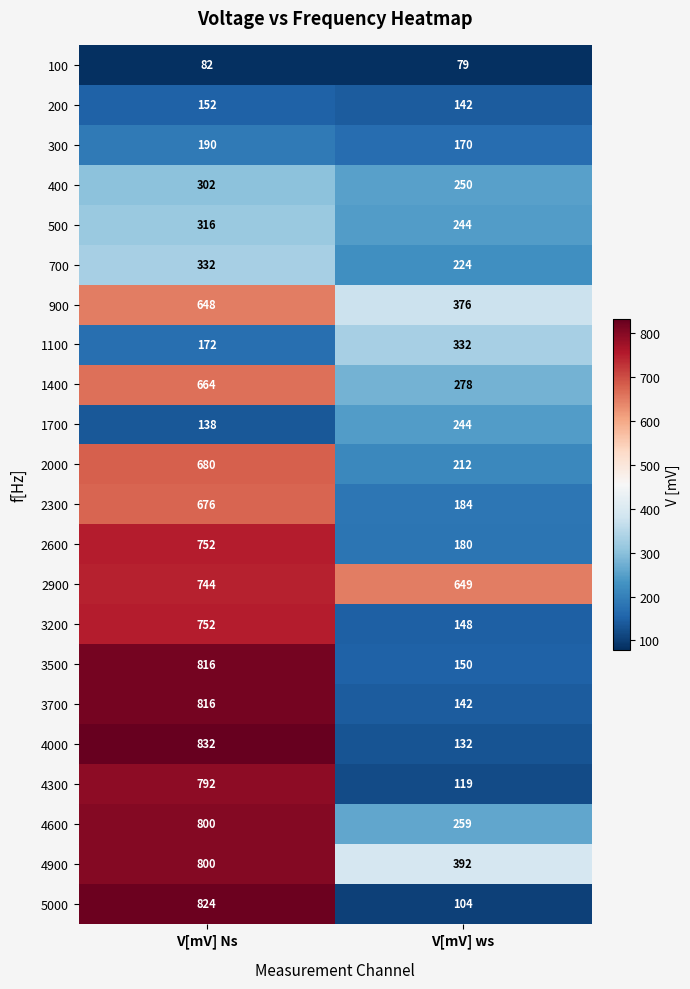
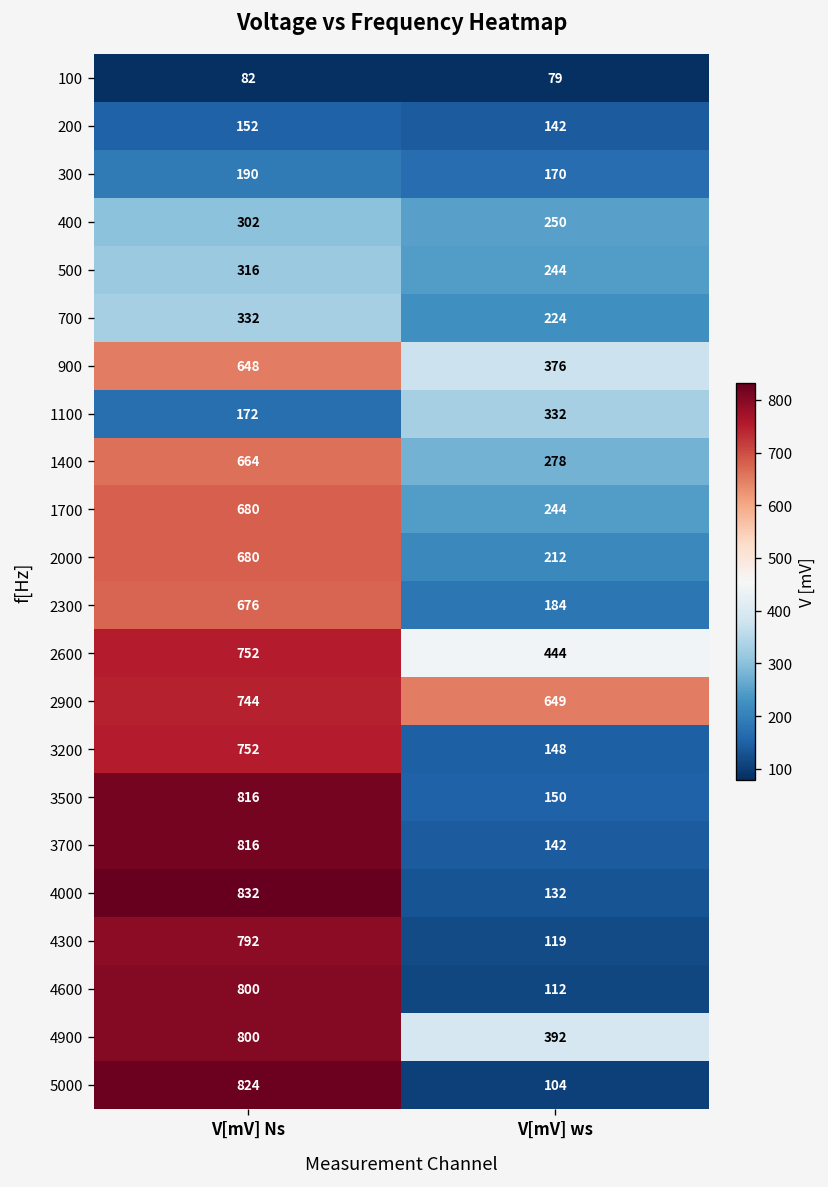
  {
    "100": {
      "V[mV] Ns": 82,
      "V[mV] ws": 79
    },
    "200": {
      "V[mV] Ns": 152,
      "V[mV] ws": 142
    },
    "300": {
      "V[mV] Ns": 190,
      "V[mV] ws": 170
    },
    "400": {
      "V[mV] Ns": 302,
      "V[mV] ws": 250
    },
    "500": {
      "V[mV] Ns": 316,
      "V[mV] ws": 244
    },
    "700": {
      "V[mV] Ns": 332,
      "V[mV] ws": 224
    },
    "900": {
      "V[mV] Ns": 648,
      "V[mV] ws": 376
    },
    "1100": {
      "V[mV] Ns": 172,
      "V[mV] ws": 332
    },
    "1400": {
      "V[mV] Ns": 664,
      "V[mV] ws": 278
    },
    "1700": {
-     "V[mV] Ns": 138,
+     "V[mV] Ns": 680,
      "V[mV] ws": 244
    },
    "2000": {
      "V[mV] Ns": 680,
      "V[mV] ws": 212
    },
    "2300": {
      "V[mV] Ns": 676,
      "V[mV] ws": 184
    },
    "2600": {
      "V[mV] Ns": 752,
-     "V[mV] ws": 180
+     "V[mV] ws": 444
    },
    "2900": {
      "V[mV] Ns": 744,
      "V[mV] ws": 649
    },
    "3200": {
      "V[mV] Ns": 752,
      "V[mV] ws": 148
    },
    "3500": {
      "V[mV] Ns": 816,
      "V[mV] ws": 150
    },
    "3700": {
      "V[mV] Ns": 816,
      "V[mV] ws": 142
    },
    "4000": {
      "V[mV] Ns": 832,
      "V[mV] ws": 132
    },
    "4300": {
      "V[mV] Ns": 792,
      "V[mV] ws": 119
    },
    "4600": {
      "V[mV] Ns": 800,
-     "V[mV] ws": 259
+     "V[mV] ws": 112
    },
    "4900": {
      "V[mV] Ns": 800,
      "V[mV] ws": 392
    },
    "5000": {
      "V[mV] Ns": 824,
      "V[mV] ws": 104
    }
  }
